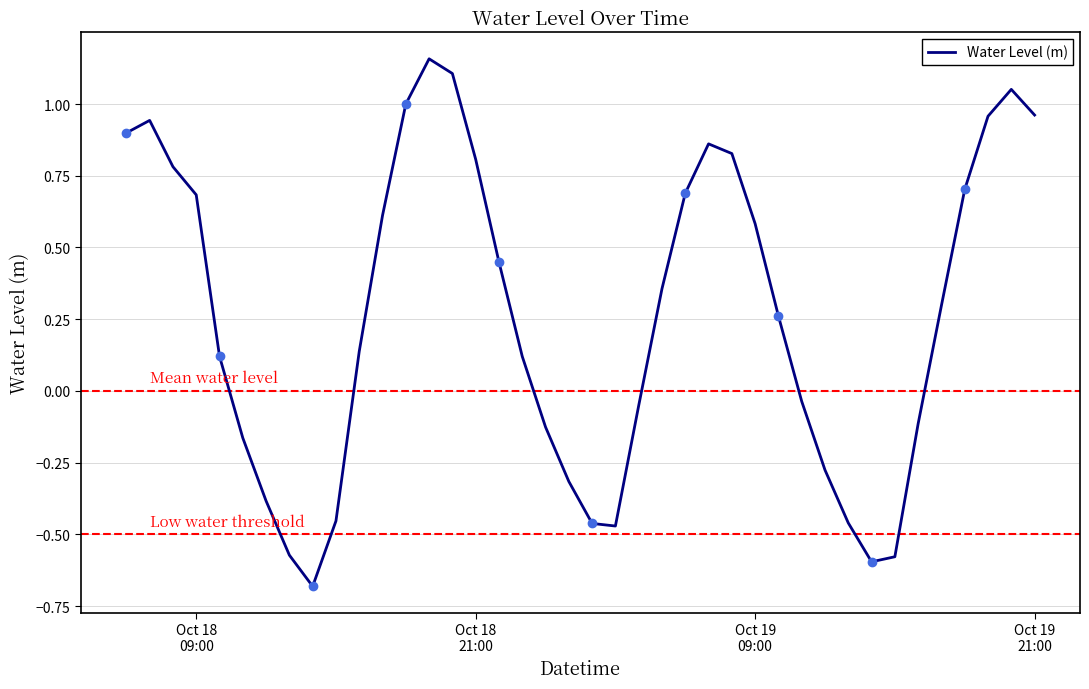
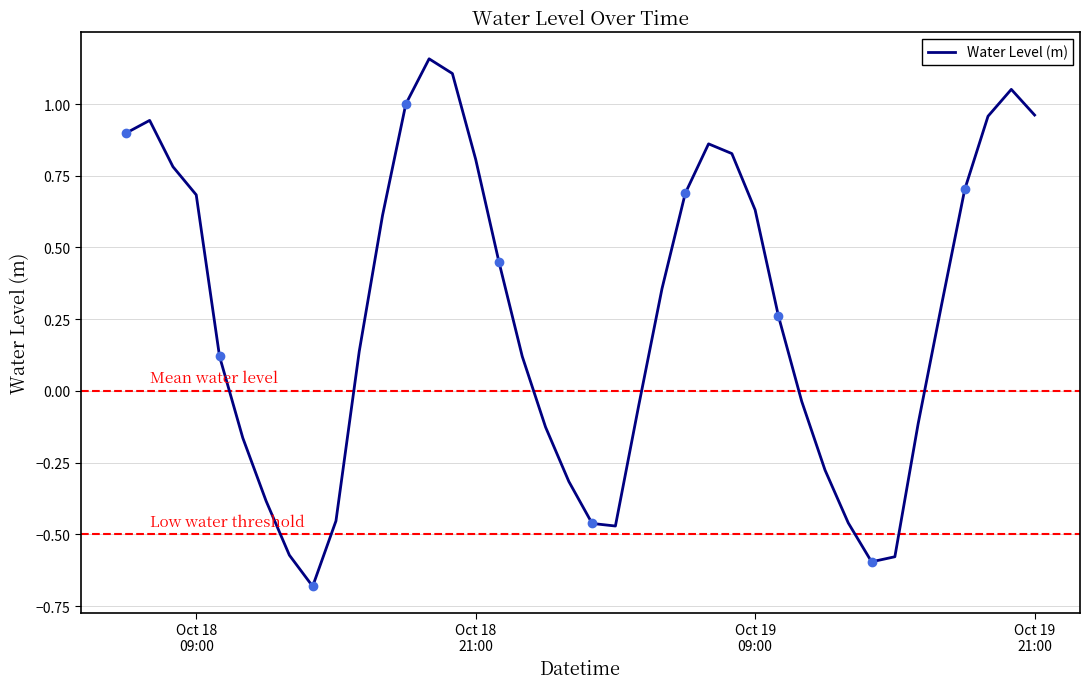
  {
    "Water Level (m)": {
      "Oct 18 09:00": 0.68,
      "Oct 18 21:00": 0.81,
-     "Oct 19 09:00": 0.58,
+     "Oct 19 09:00": 0.63,
      "Oct 19 21:00": 0.96
    }
  }
